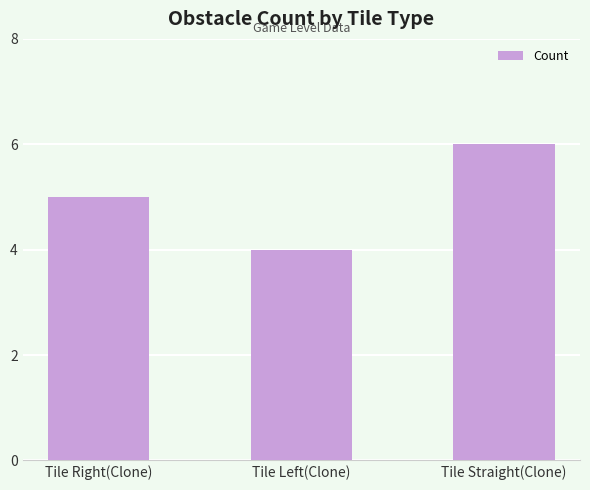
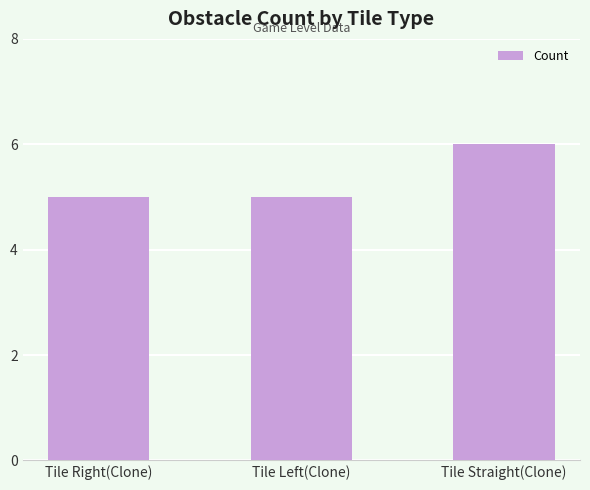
  {
    "Tile Right(Clone)": 5,
-   "Tile Left(Clone)": 4,
+   "Tile Left(Clone)": 5,
    "Tile Straight(Clone)": 6
  }
